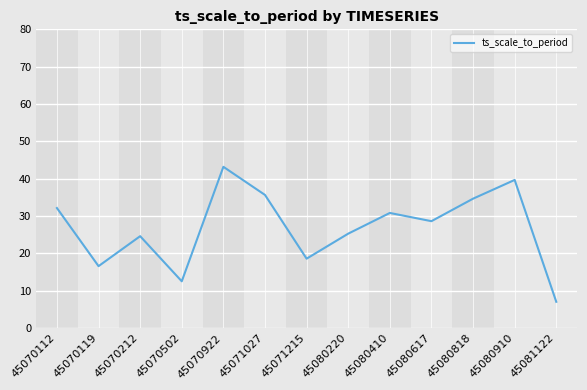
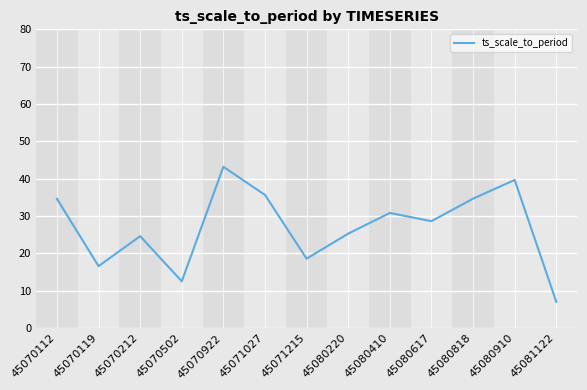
  {
-   "45070112": 32,
+   "45070112": 35,
    "45070119": 17,
    "45070212": 25,
    "45070502": 13,
    "45070922": 43,
    "45071027": 36,
    "45071215": 19,
    "45080220": 25,
    "45080410": 31,
    "45080617": 29,
    "45080818": 35,
    "45080910": 40,
    "45081122": 7
  }
